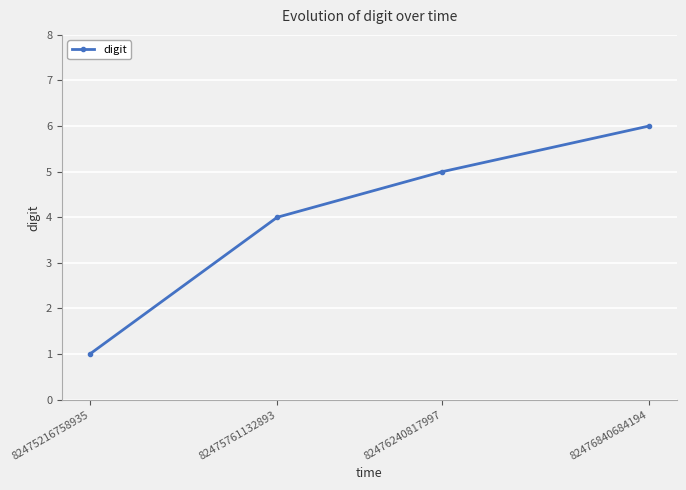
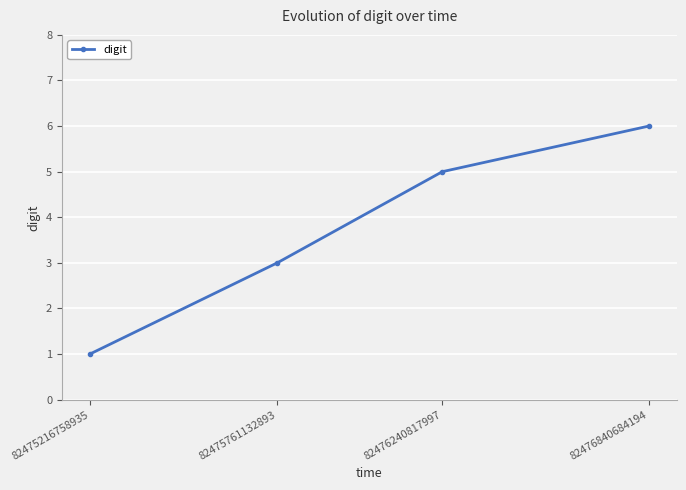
  {
    "82475216758935": 1,
-   "82475761132893": 4,
+   "82475761132893": 3,
    "82476240817997": 5,
    "82476840684194": 6
  }
